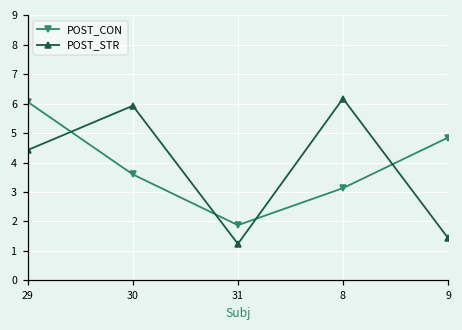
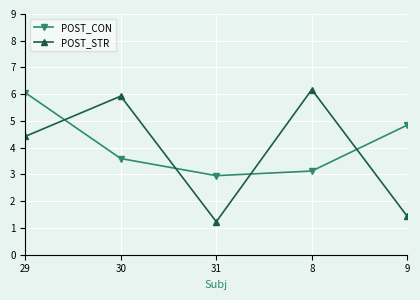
  {
    "POST_CON": {
      "29": 6.1,
      "30": 3.6,
-     "31": 1.9,
+     "31": 3.0,
      "8": 3.1,
      "9": 4.8
    },
    "POST_STR": {
      "29": 4.4,
      "30": 5.9,
      "31": 1.2,
      "8": 6.2,
      "9": 1.4
    }
  }
